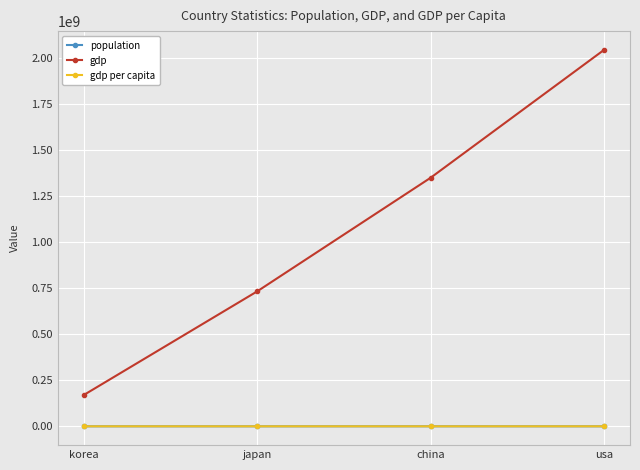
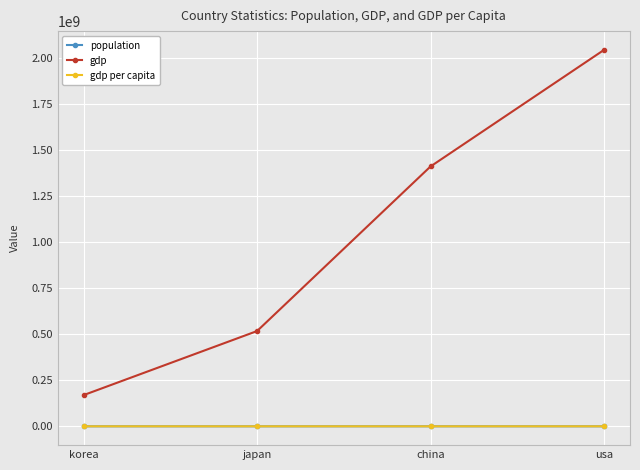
  {
    "gdp per capita": {
      "korea": 0,
      "japan": 0,
      "china": 0,
      "usa": 0
    },
    "gdp": {
      "korea": 170000000,
-     "japan": 730000000,
-     "china": 1350000000,
+     "japan": 520000000,
+     "china": 1410000000,
      "usa": 2040000000
    }
  }
